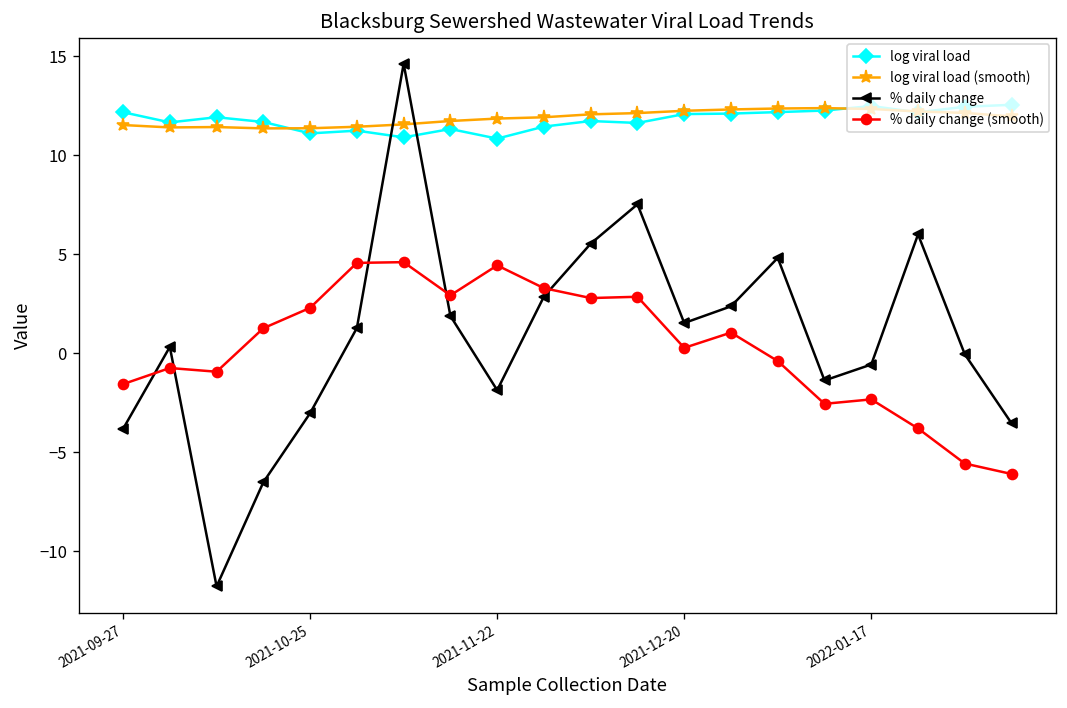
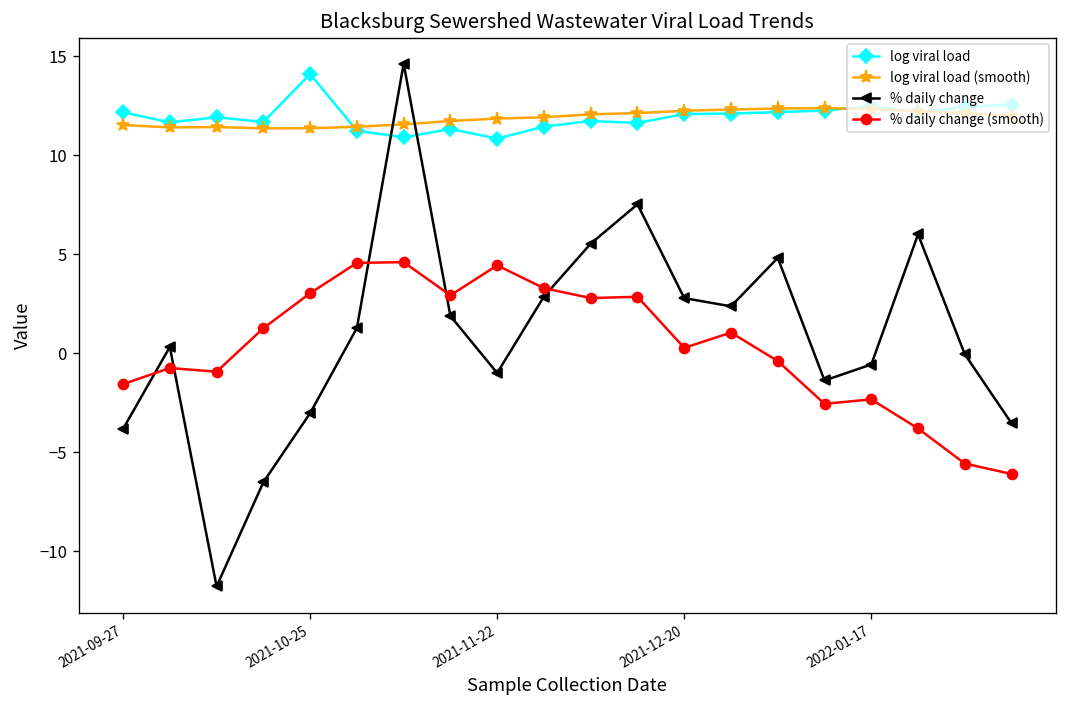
  {
    "log viral load": {
      "2021-09-27": 12.2,
-     "2021-10-25": 11.1,
+     "2021-10-25": 14.1,
      "2021-11-22": 10.8,
      "2021-12-20": 12.1
    },
    "log viral load (smooth)": {
      "2021-09-27": 11.5,
      "2021-10-25": 11.4,
      "2021-11-22": 11.9,
      "2021-12-20": 12.2
    },
    "% daily change": {
      "2021-09-27": -3.8,
      "2021-10-25": -3.0,
-     "2021-11-22": -1.9,
-     "2021-12-20": 1.5,
+     "2021-11-22": -1.0,
+     "2021-12-20": 2.8,
      "2022-01-17": -0.6
    },
    "% daily change (smooth)": {
      "2021-09-27": -1.6,
-     "2021-10-25": 2.3,
+     "2021-10-25": 3.0,
      "2021-11-22": 4.4,
      "2021-12-20": 0.3,
      "2022-01-17": -2.3
    }
  }
